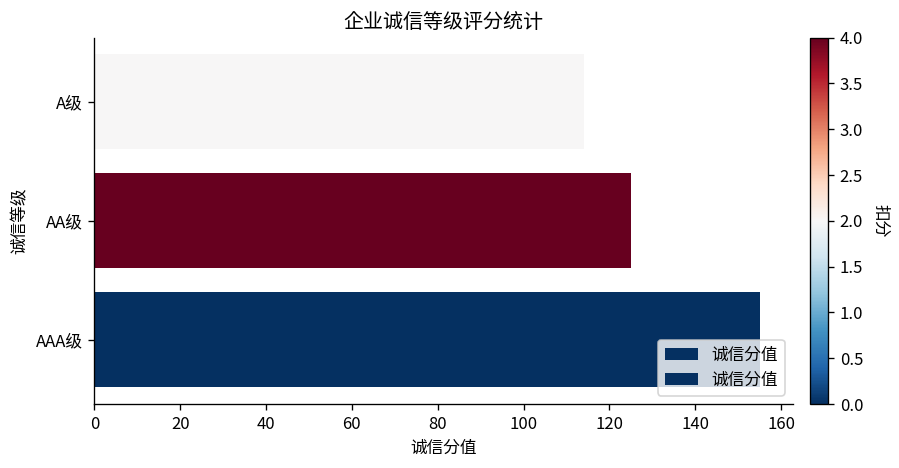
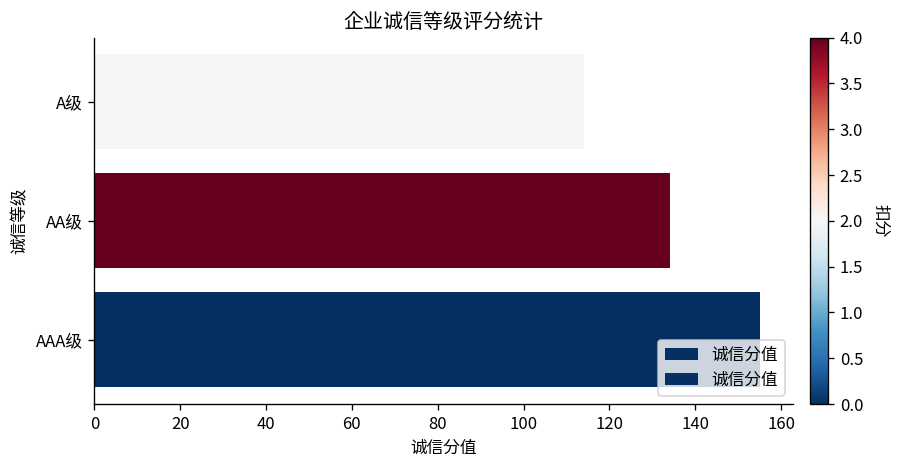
  {
    "A级": 114,
-   "AA级": 125,
+   "AA级": 134,
    "AAA级": 155
  }
